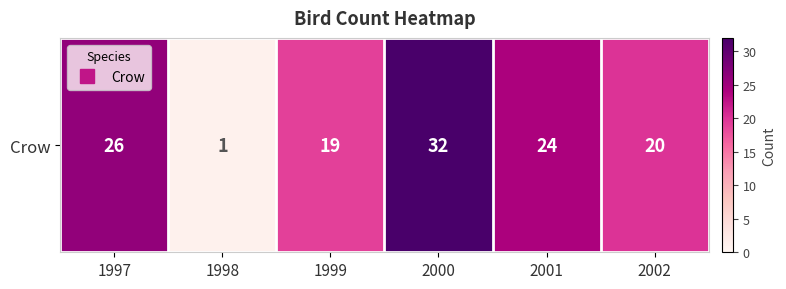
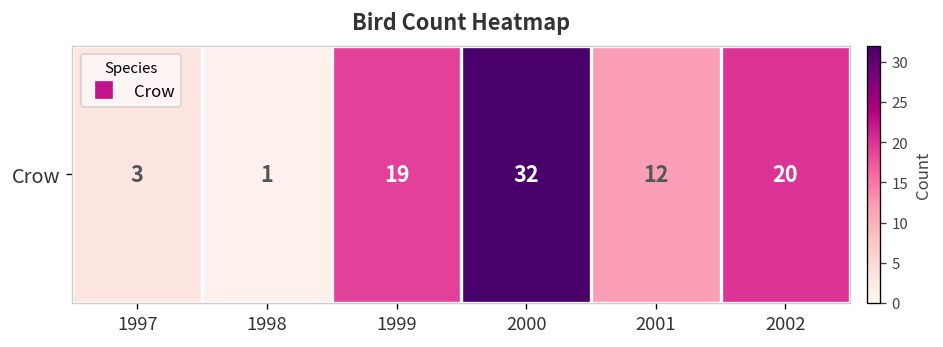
  {
    "Crow": {
-     "1997": 26,
+     "1997": 3,
      "1998": 1,
      "1999": 19,
      "2000": 32,
-     "2001": 24,
+     "2001": 12,
      "2002": 20
    }
  }
